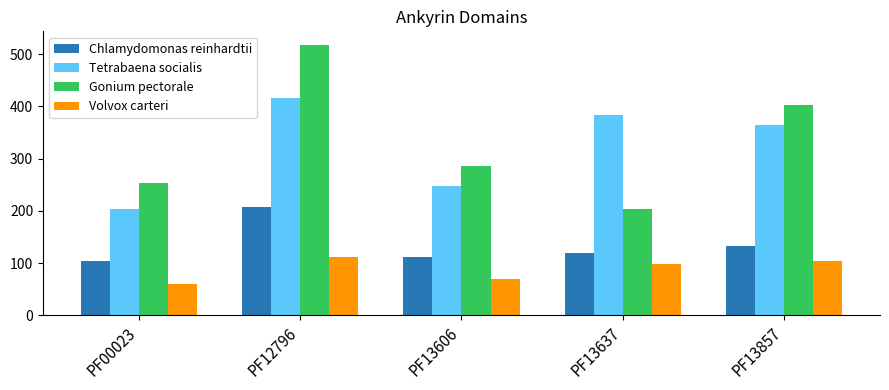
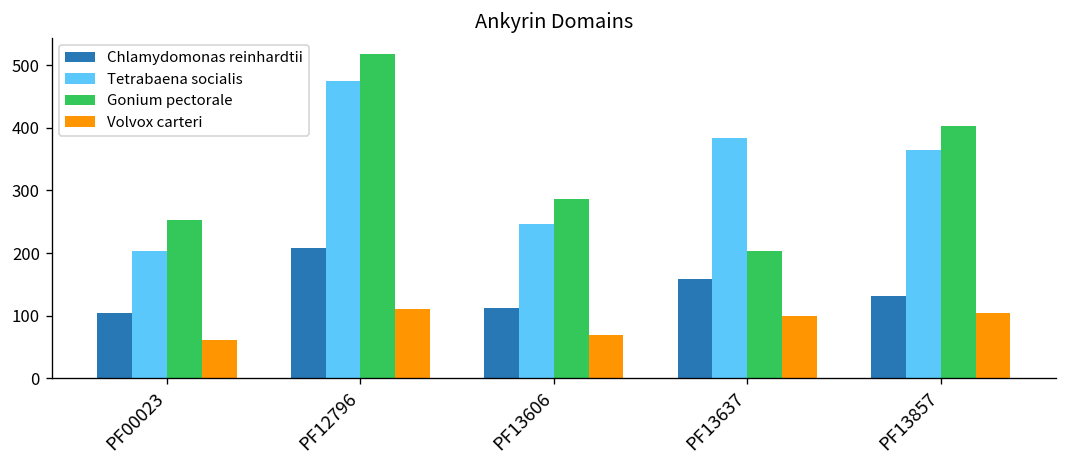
  {
    "Chlamydomonas reinhardtii": {
      "PF00023": 100,
      "PF12796": 210,
      "PF13606": 110,
-     "PF13637": 120,
+     "PF13637": 160,
      "PF13857": 130
    },
    "Tetrabaena socialis": {
      "PF00023": 200,
-     "PF12796": 420,
+     "PF12796": 480,
      "PF13606": 250,
      "PF13637": 380,
      "PF13857": 370
    },
    "Gonium pectorale": {
      "PF00023": 250,
      "PF12796": 520,
      "PF13606": 290,
      "PF13637": 200,
      "PF13857": 400
    },
    "Volvox carteri": {
      "PF00023": 60,
      "PF12796": 110,
      "PF13606": 70,
      "PF13637": 100,
      "PF13857": 110
    }
  }
